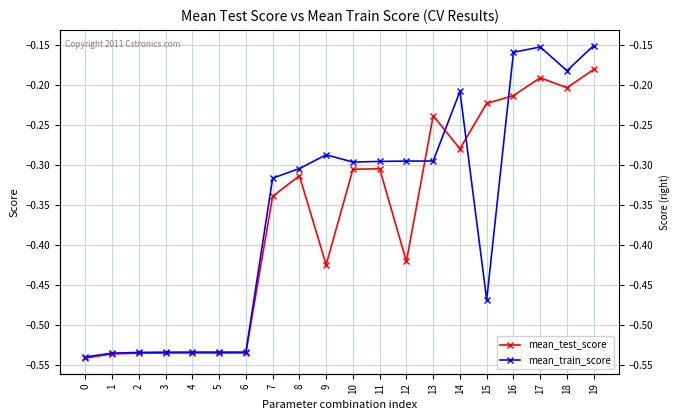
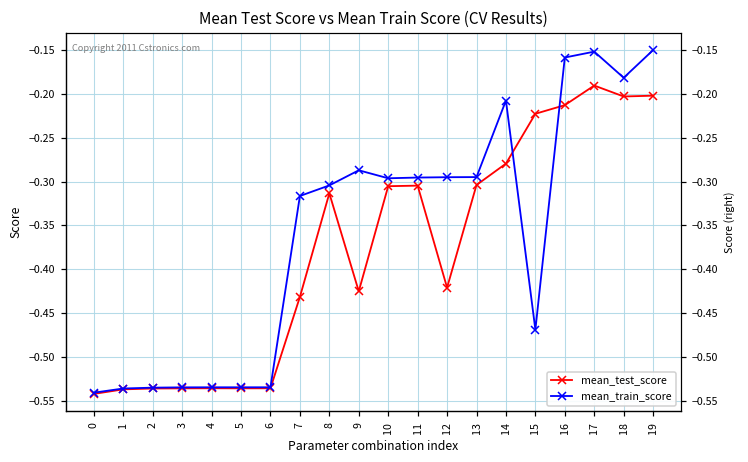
  {
    "mean_test_score": {
-     "7": -0.34,
+     "7": -0.43,
      "8": -0.31,
      "9": -0.43,
      "10": -0.31,
      "11": -0.30,
      "12": -0.42,
-     "13": -0.24,
+     "13": -0.30,
      "14": -0.28,
      "15": -0.22,
      "16": -0.21,
      "17": -0.19,
      "18": -0.20,
-     "19": -0.18
+     "19": -0.20
    },
    "mean_train_score": {
      "7": -0.32,
      "8": -0.30,
      "9": -0.29,
      "10": -0.30,
      "11": -0.30,
      "12": -0.30,
      "13": -0.29,
      "14": -0.21,
      "15": -0.47,
      "16": -0.16,
      "17": -0.15,
      "18": -0.18,
      "19": -0.15
    }
  }
